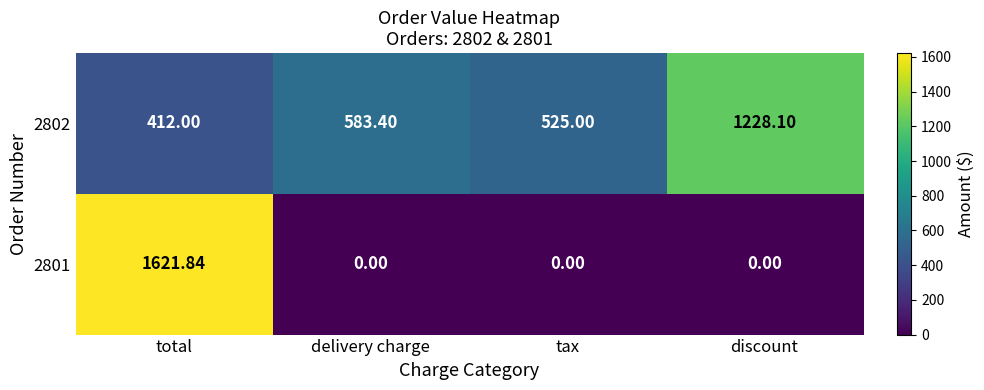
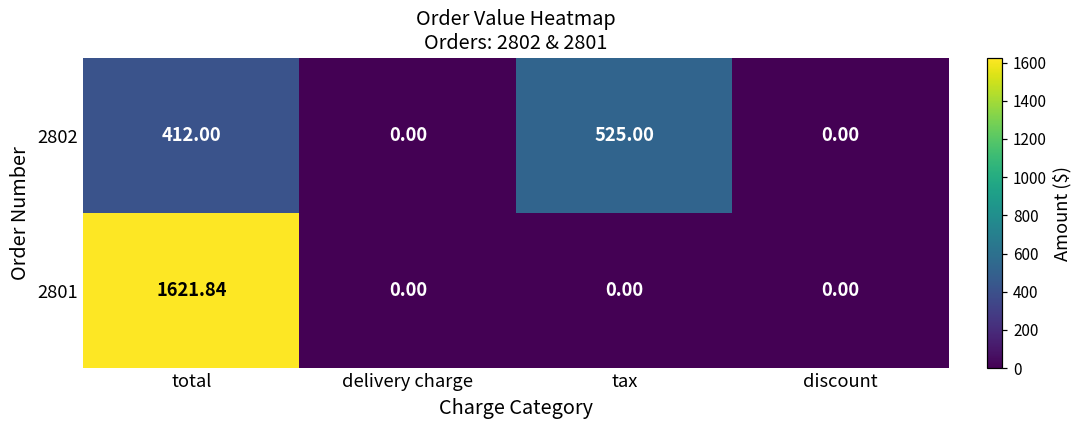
  {
    "2802": {
      "total": 412.00,
-     "delivery charge": 583.40,
+     "delivery charge": 0.00,
      "tax": 525.00,
-     "discount": 1228.10
+     "discount": 0.00
    },
    "2801": {
      "total": 1621.84,
      "delivery charge": 0.00,
      "tax": 0.00,
      "discount": 0.00
    }
  }
